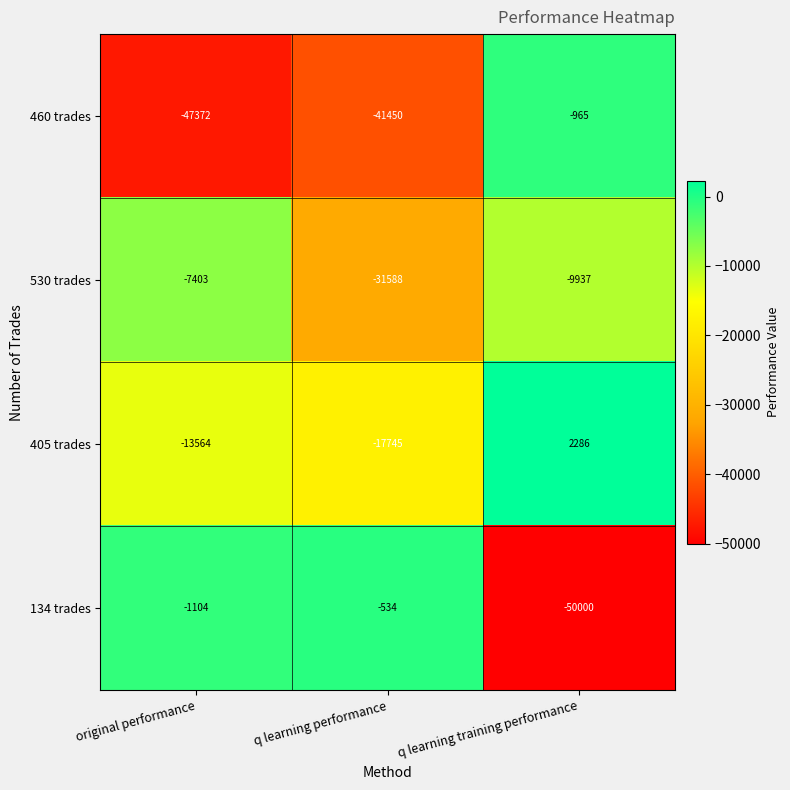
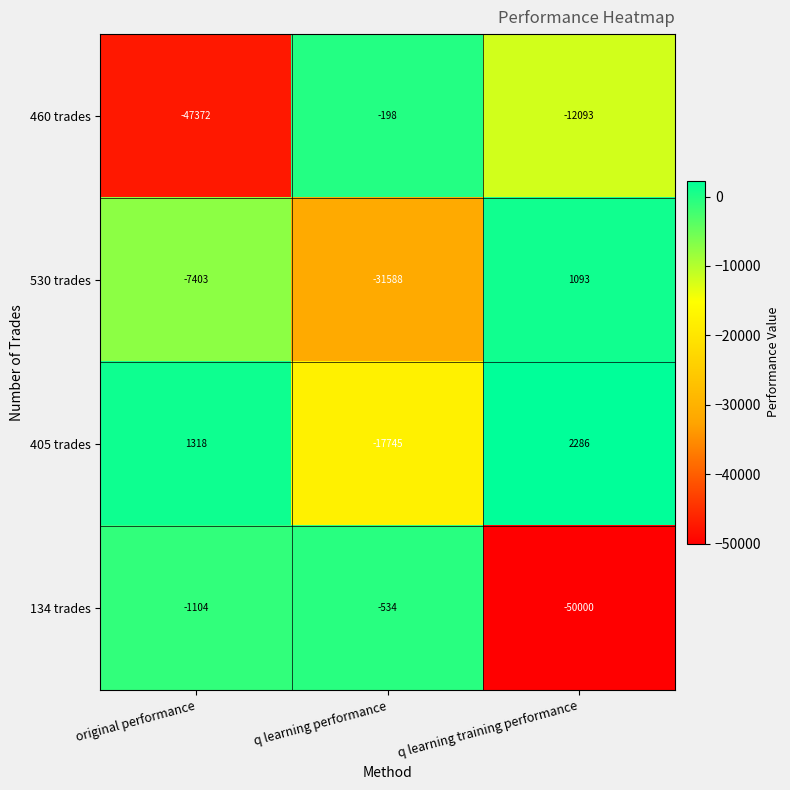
  {
    "460 trades": {
      "original performance": -47372,
-     "q learning performance": -41450,
-     "q learning training performance": -965
+     "q learning performance": -198,
+     "q learning training performance": -12093
    },
    "530 trades": {
      "original performance": -7403,
      "q learning performance": -31588,
-     "q learning training performance": -9937
+     "q learning training performance": 1093
    },
    "405 trades": {
-     "original performance": -13564,
+     "original performance": 1318,
      "q learning performance": -17745,
      "q learning training performance": 2286
    },
    "134 trades": {
      "original performance": -1104,
      "q learning performance": -534,
      "q learning training performance": -50000
    }
  }
